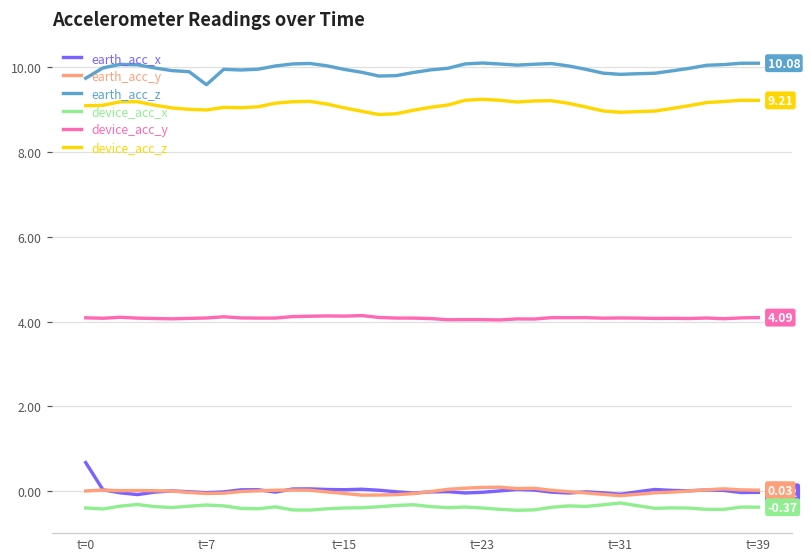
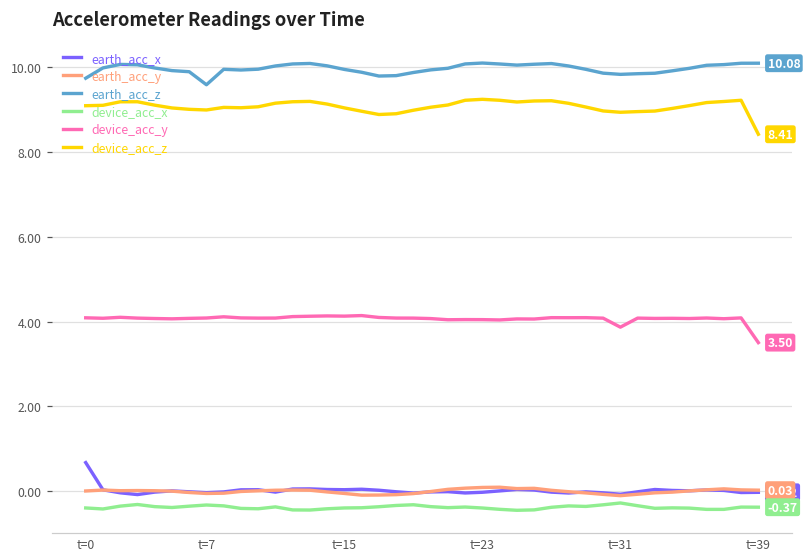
  {
    "earth_acc_x": {
      "t=0": 0.7,
      "t=15": 0.0,
      "t=23": 0.0
    },
    "earth_acc_y": {
      "t=0": 0.0,
      "t=15": 0.0,
      "t=23": 0.1
    },
    "earth_acc_z": {
      "t=0": 9.7,
      "t=7": 9.6,
      "t=15": 9.9,
      "t=23": 10.1,
      "t=31": 9.8
    },
    "device_acc_x": {
      "t=0": -0.4,
      "t=7": -0.3,
      "t=15": -0.4,
      "t=23": -0.4,
      "t=31": -0.3
    },
    "device_acc_y": {
-     "t=31": 4.1,
-     "t=39": 4.09
+     "t=31": 3.9,
+     "t=39": 3.50
    },
    "device_acc_z": {
-     "t=39": 9.21
+     "t=39": 8.41
    }
  }
